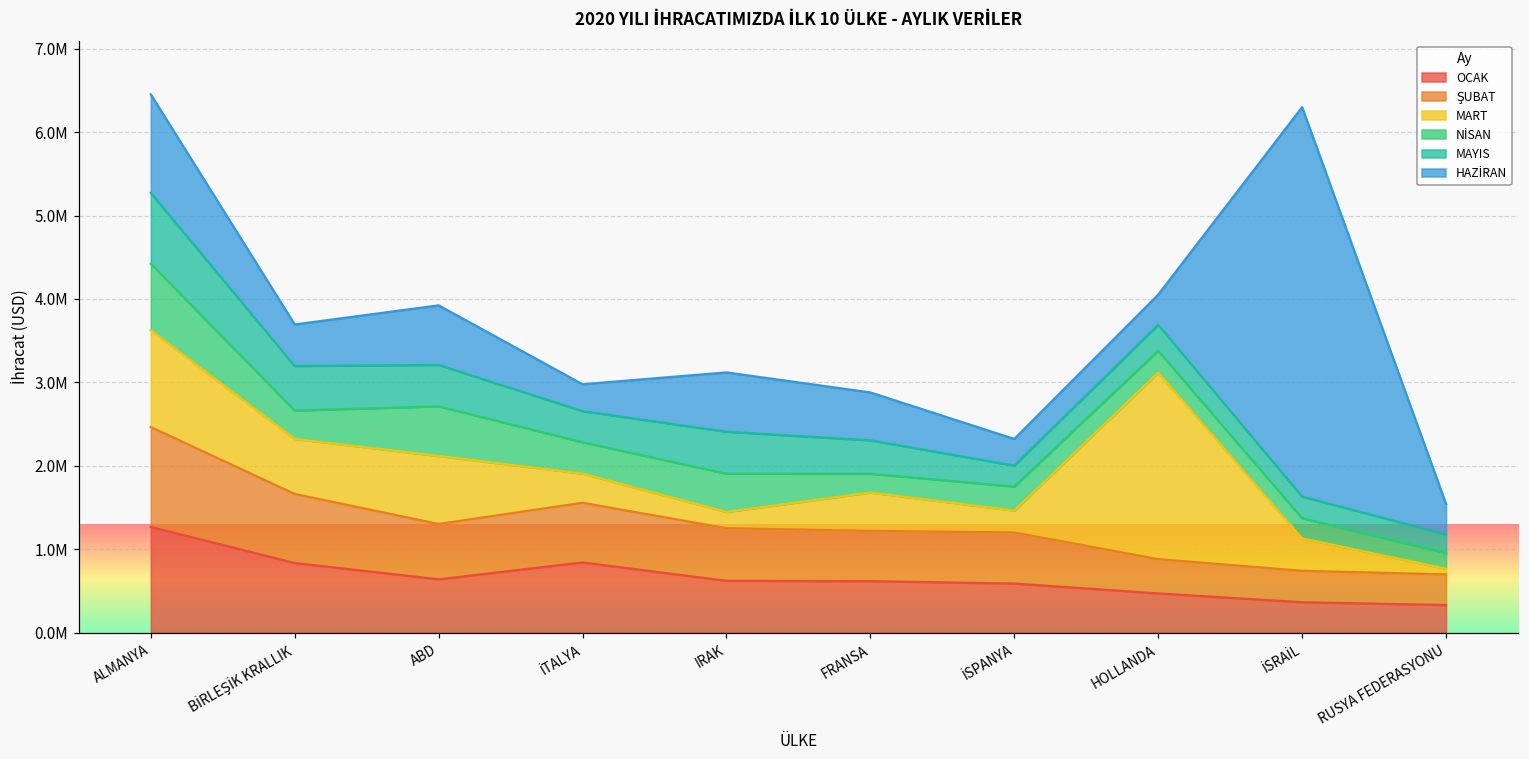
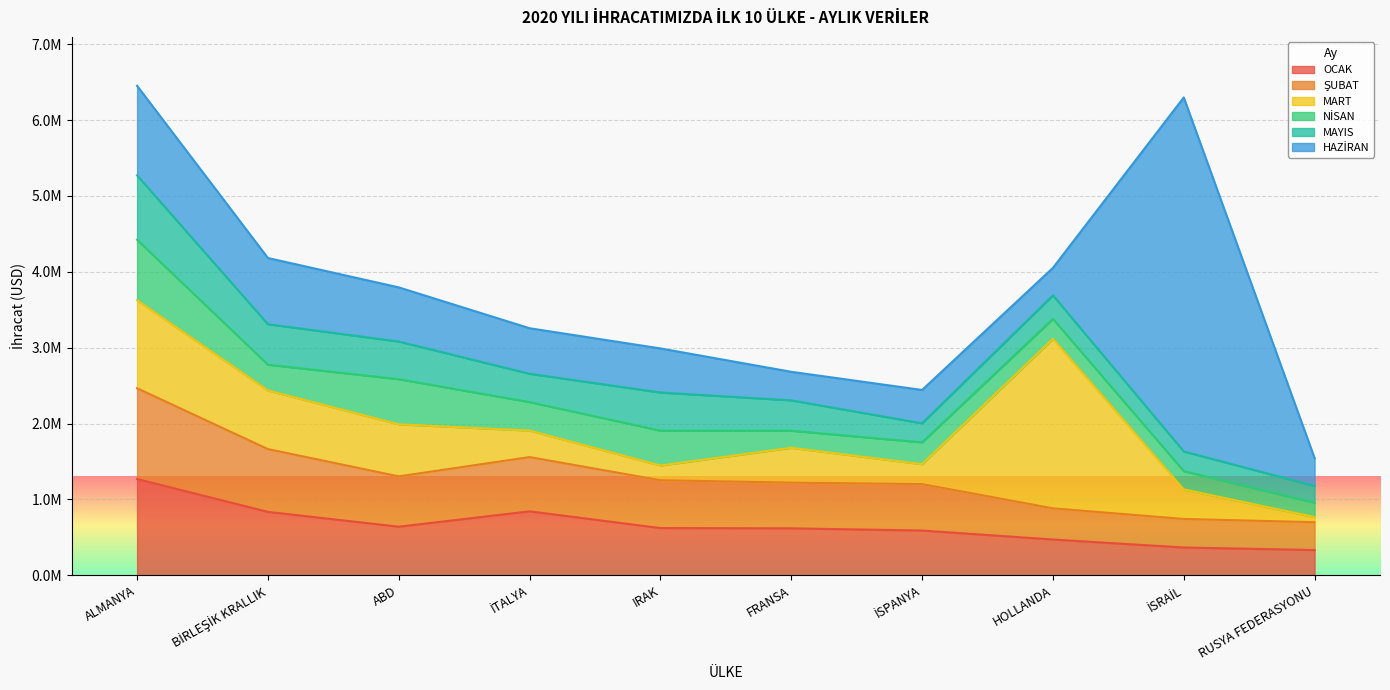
  {
    "MART": {
      "ALMANYA": 1200000,
-     "BİRLEŞİK KRALLIK": 700000,
-     "ABD": 800000,
+     "BİRLEŞİK KRALLIK": 800000,
+     "ABD": 700000,
      "İTALYA": 300000,
      "IRAK": 200000,
      "FRANSA": 500000,
      "İSPANYA": 300000,
      "HOLLANDA": 2200000,
      "İSRAİL": 400000,
      "RUSYA FEDERASYONU": 100000
    },
    "HAZİRAN": {
      "ALMANYA": 1200000,
-     "BİRLEŞİK KRALLIK": 500000,
+     "BİRLEŞİK KRALLIK": 900000,
      "ABD": 700000,
-     "İTALYA": 300000,
-     "IRAK": 700000,
-     "FRANSA": 600000,
-     "İSPANYA": 300000,
+     "İTALYA": 600000,
+     "IRAK": 600000,
+     "FRANSA": 400000,
+     "İSPANYA": 400000,
      "HOLLANDA": 400000,
      "İSRAİL": 4700000,
      "RUSYA FEDERASYONU": 400000
    }
  }
